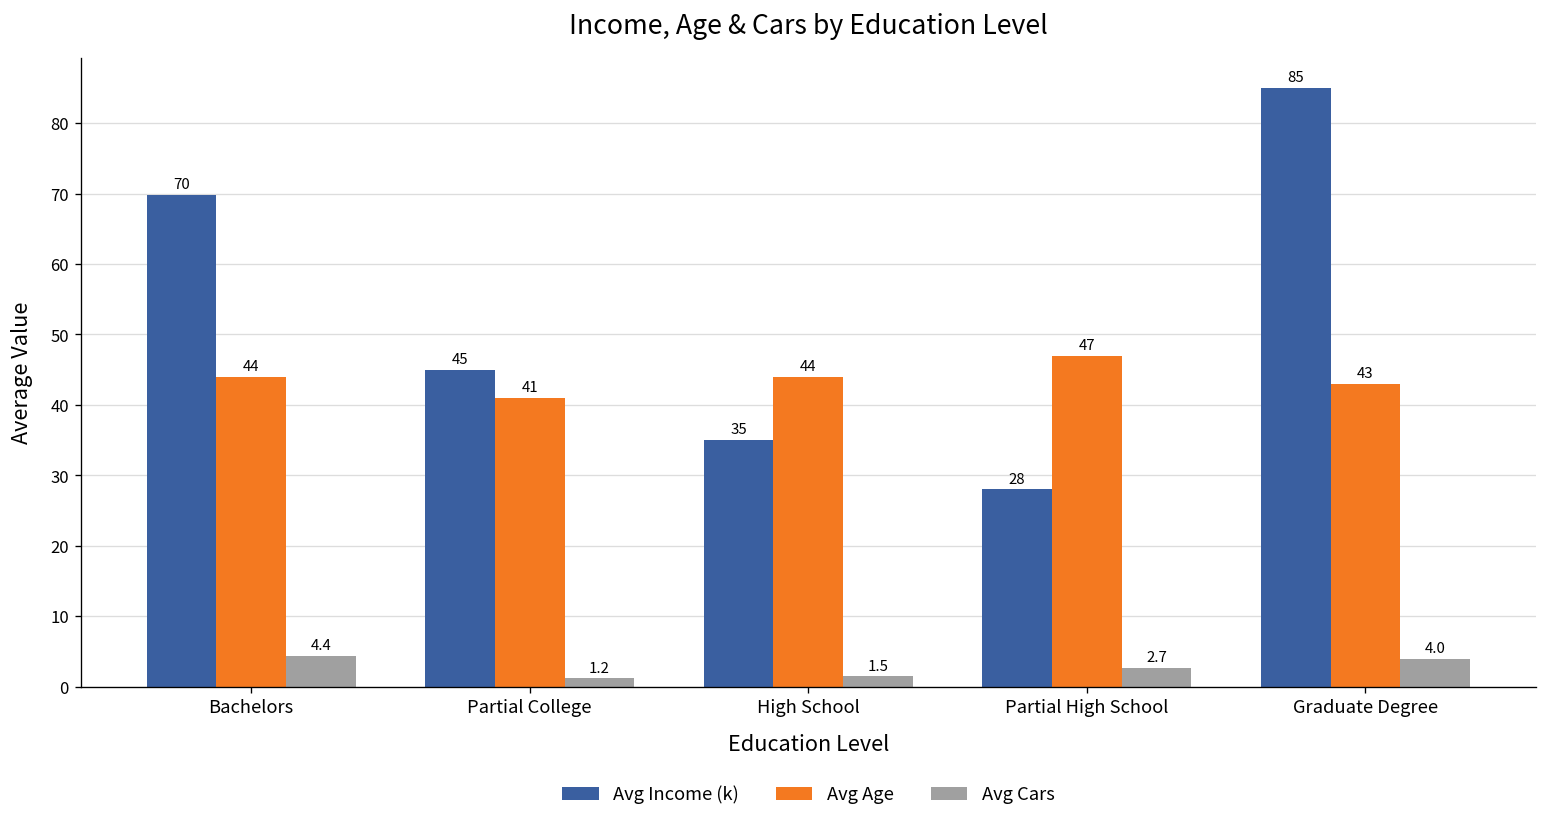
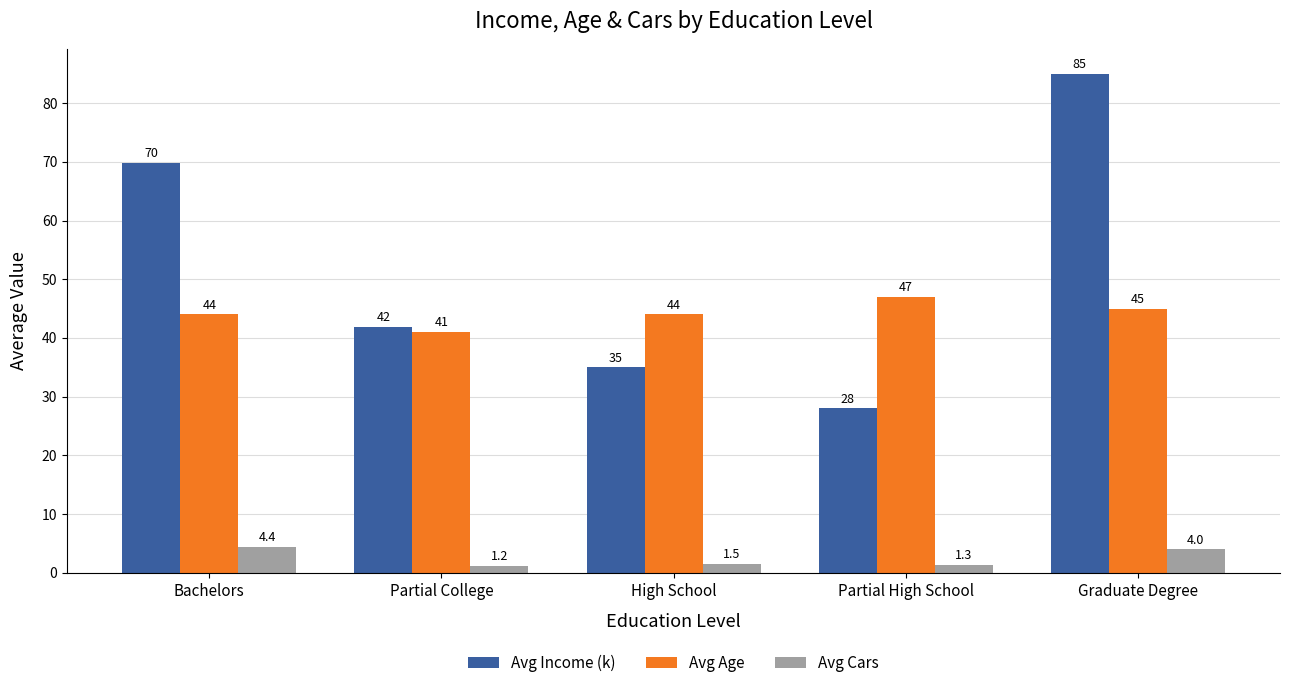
  {
    "Avg Income (k)": {
      "Bachelors": 70,
-     "Partial College": 45,
+     "Partial College": 42,
      "High School": 35,
      "Partial High School": 28,
      "Graduate Degree": 85
    },
    "Avg Age": {
      "Bachelors": 44,
      "Partial College": 41,
      "High School": 44,
      "Partial High School": 47,
-     "Graduate Degree": 43
+     "Graduate Degree": 45
    },
    "Avg Cars": {
      "Bachelors": 4.4,
      "Partial College": 1.2,
      "High School": 1.5,
-     "Partial High School": 2.7,
+     "Partial High School": 1.3,
      "Graduate Degree": 4.0
    }
  }
